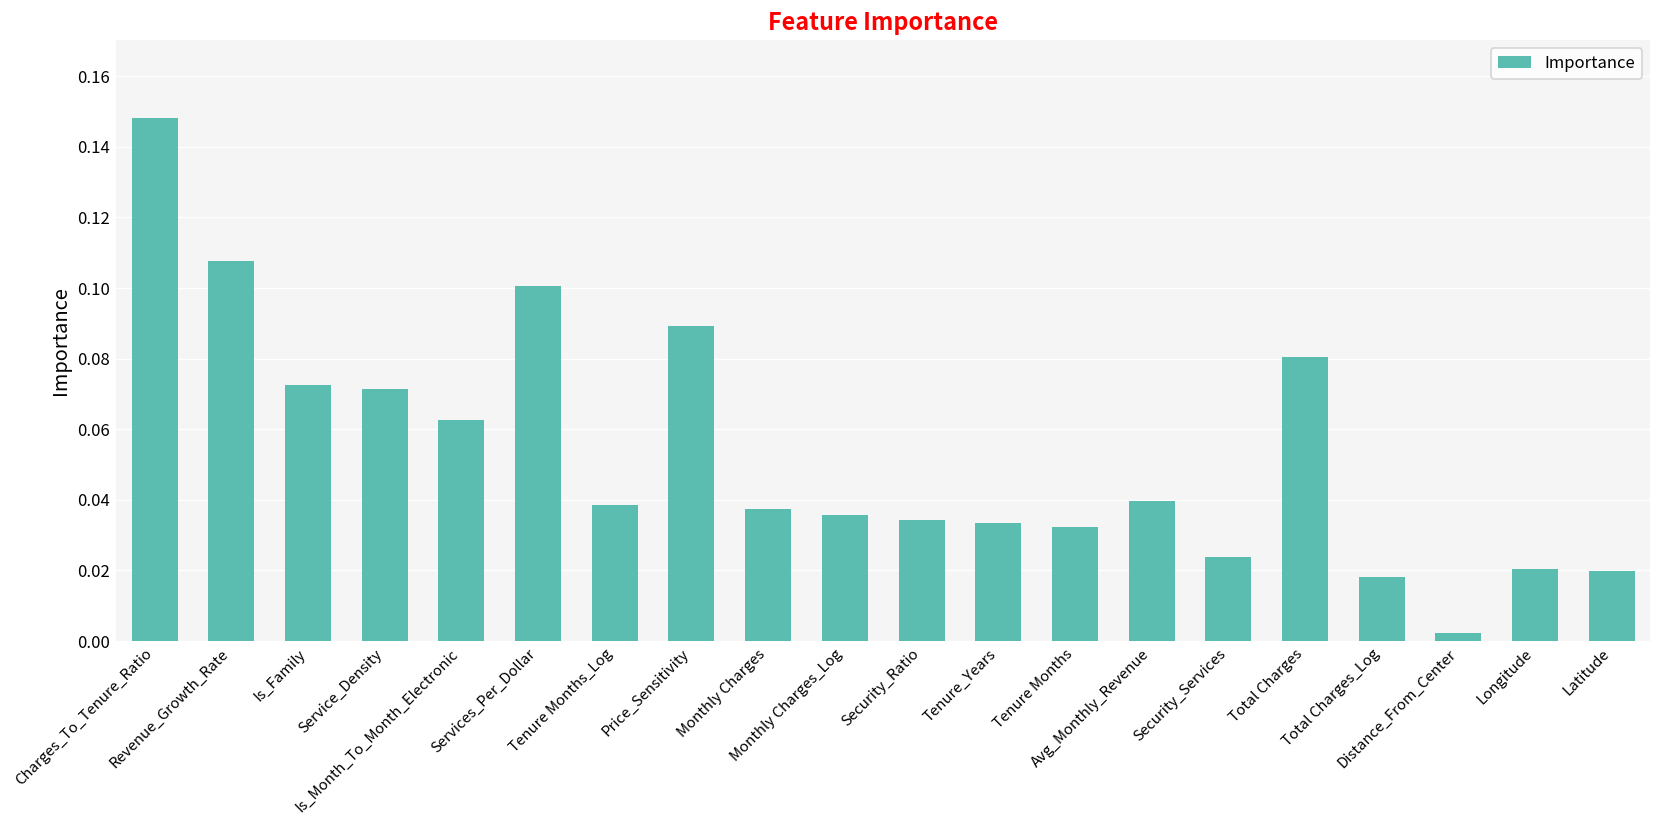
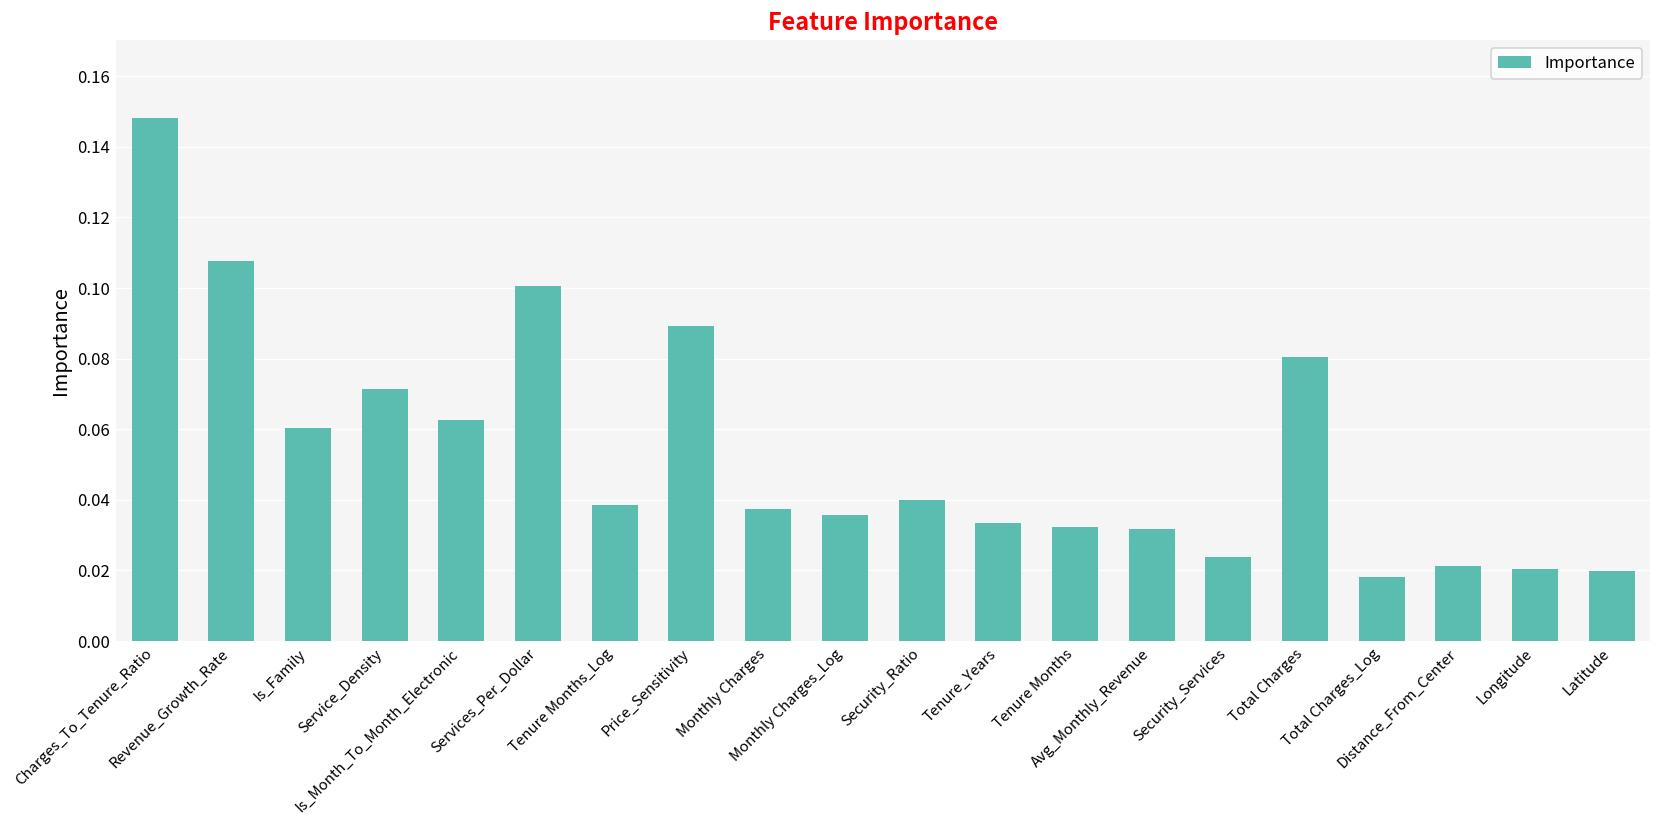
  {
    "Charges_To_Tenure_Ratio": 0.148,
    "Revenue_Growth_Rate": 0.108,
-   "Is_Family": 0.072,
+   "Is_Family": 0.060,
    "Service_Density": 0.072,
    "Is_Month_To_Month_Electronic": 0.062,
    "Services_Per_Dollar": 0.101,
    "Tenure Months_Log": 0.039,
    "Price_Sensitivity": 0.089,
    "Monthly Charges": 0.037,
    "Monthly Charges_Log": 0.036,
-   "Security_Ratio": 0.034,
+   "Security_Ratio": 0.040,
    "Tenure_Years": 0.034,
    "Tenure Months": 0.032,
-   "Avg_Monthly_Revenue": 0.040,
+   "Avg_Monthly_Revenue": 0.032,
    "Security_Services": 0.024,
    "Total Charges": 0.080,
    "Total Charges_Log": 0.018,
-   "Distance_From_Center": 0.002,
+   "Distance_From_Center": 0.021,
    "Longitude": 0.020,
    "Latitude": 0.020
  }
